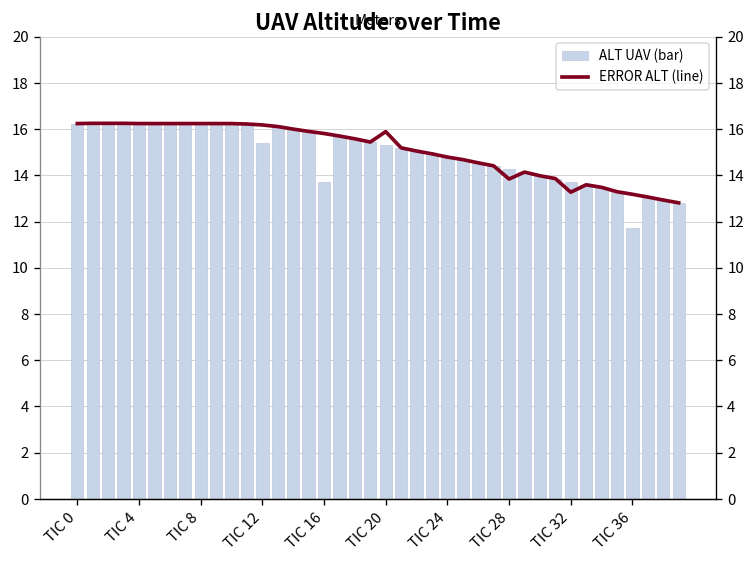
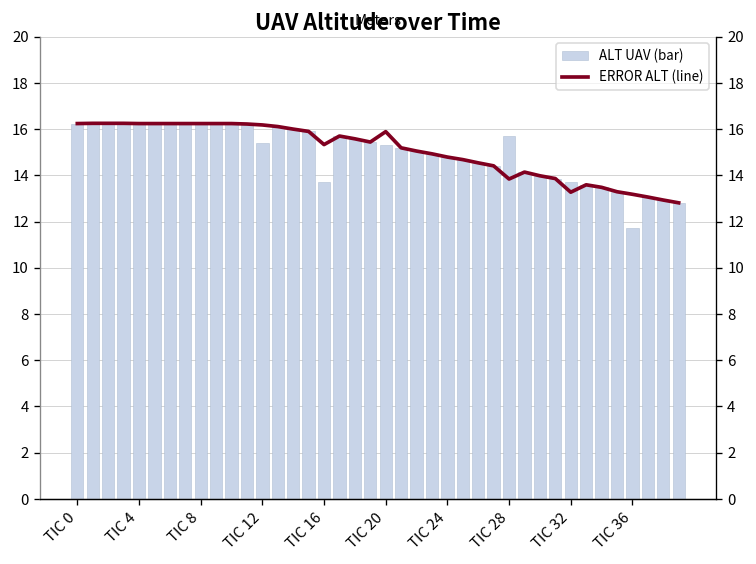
  {
    "ALT UAV (bar)": {
      "TIC 0": 16.2,
      "TIC 4": 16.2,
      "TIC 8": 16.2,
      "TIC 12": 15.4,
      "TIC 16": 13.7,
      "TIC 20": 15.3,
      "TIC 24": 14.8,
-     "TIC 28": 14.3,
+     "TIC 28": 15.7,
      "TIC 32": 13.7,
      "TIC 36": 11.7
    },
    "ERROR ALT (line)": {
      "TIC 0": 16.2,
      "TIC 4": 16.2,
      "TIC 8": 16.2,
      "TIC 12": 16.2,
-     "TIC 16": 15.8,
+     "TIC 16": 15.3,
      "TIC 20": 15.9,
      "TIC 24": 14.8,
      "TIC 28": 13.8,
      "TIC 32": 13.3,
      "TIC 36": 13.2
    }
  }
